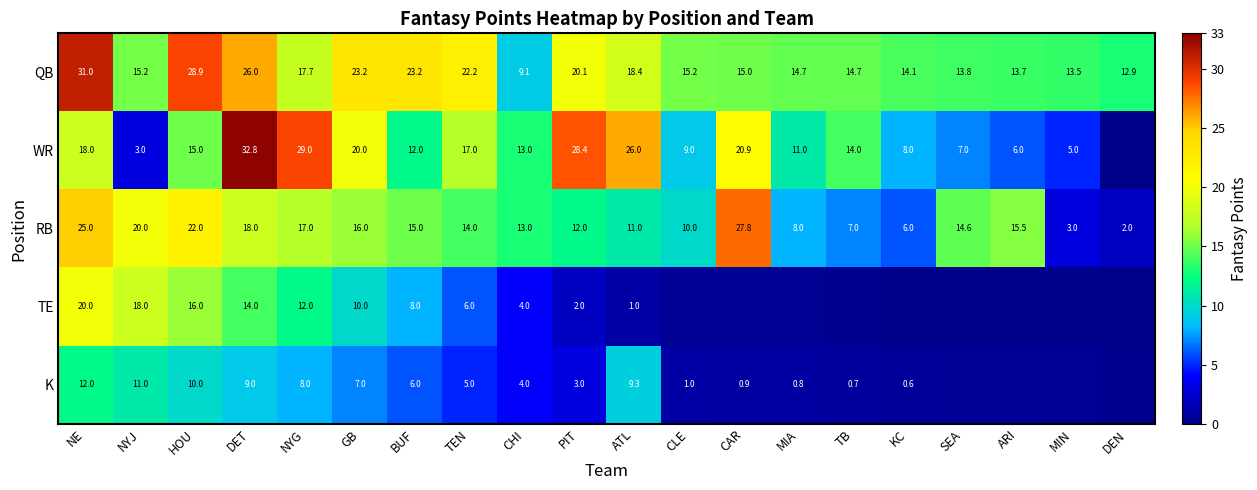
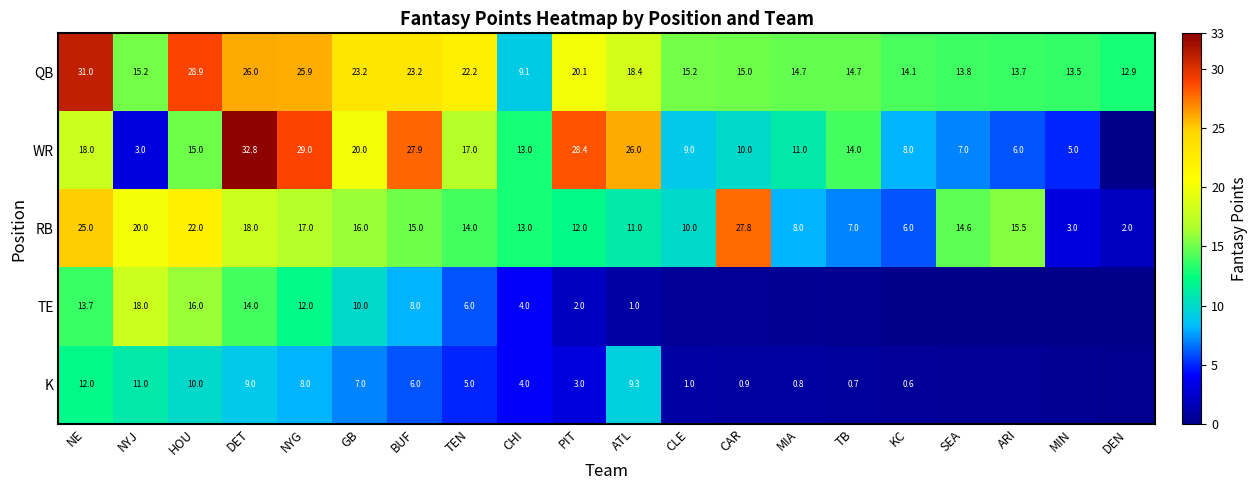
  {
    "QB": {
      "NE": 31.0,
      "NYJ": 15.2,
      "HOU": 28.9,
      "DET": 26.0,
-     "NYG": 17.7,
+     "NYG": 25.9,
      "GB": 23.2,
      "BUF": 23.2,
      "TEN": 22.2,
      "CHI": 9.1,
      "PIT": 20.1,
      "ATL": 18.4,
      "CLE": 15.2,
      "CAR": 15.0,
      "MIA": 14.7,
      "TB": 14.7,
      "KC": 14.1,
      "SEA": 13.8,
      "ARI": 13.7,
      "MIN": 13.5,
      "DEN": 12.9
    },
    "WR": {
      "NE": 18.0,
      "NYJ": 3.0,
      "HOU": 15.0,
      "DET": 32.8,
      "NYG": 29.0,
      "GB": 20.0,
-     "BUF": 12.0,
+     "BUF": 27.9,
      "TEN": 17.0,
      "CHI": 13.0,
      "PIT": 28.4,
      "ATL": 26.0,
      "CLE": 9.0,
-     "CAR": 20.9,
+     "CAR": 10.0,
      "MIA": 11.0,
      "TB": 14.0,
      "KC": 8.0,
      "SEA": 7.0,
      "ARI": 6.0,
      "MIN": 5.0
    },
    "RB": {
      "NE": 25.0,
      "NYJ": 20.0,
      "HOU": 22.0,
      "DET": 18.0,
      "NYG": 17.0,
      "GB": 16.0,
      "BUF": 15.0,
      "TEN": 14.0,
      "CHI": 13.0,
      "PIT": 12.0,
      "ATL": 11.0,
      "CLE": 10.0,
      "CAR": 27.8,
      "MIA": 8.0,
      "TB": 7.0,
      "KC": 6.0,
      "SEA": 14.6,
      "ARI": 15.5,
      "MIN": 3.0,
      "DEN": 2.0
    },
    "TE": {
-     "NE": 20.0,
+     "NE": 13.7,
      "NYJ": 18.0,
      "HOU": 16.0,
      "DET": 14.0,
      "NYG": 12.0,
      "GB": 10.0,
      "BUF": 8.0,
      "TEN": 6.0,
      "CHI": 4.0,
      "PIT": 2.0,
      "ATL": 1.0
    },
    "K": {
      "NE": 12.0,
      "NYJ": 11.0,
      "HOU": 10.0,
      "DET": 9.0,
      "NYG": 8.0,
      "GB": 7.0,
      "BUF": 6.0,
      "TEN": 5.0,
      "CHI": 4.0,
      "PIT": 3.0,
      "ATL": 9.3,
      "CLE": 1.0,
      "CAR": 0.9,
      "MIA": 0.8,
      "TB": 0.7,
      "KC": 0.6
    }
  }
